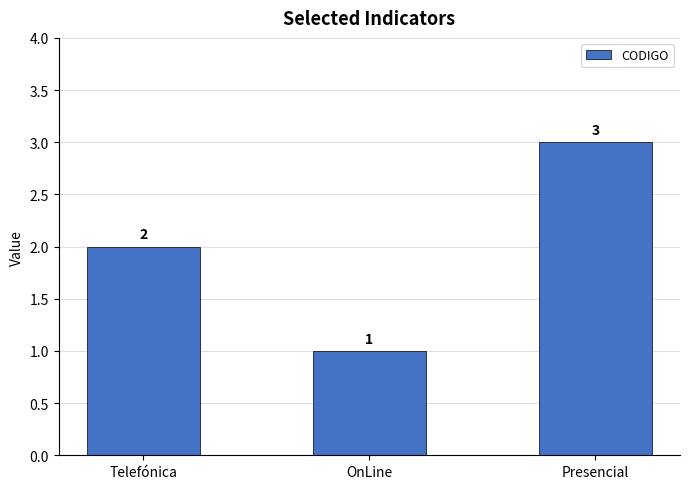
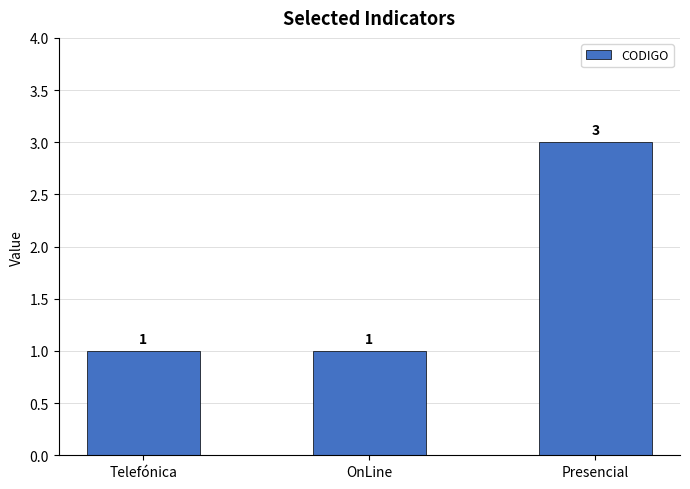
  {
-   "Telefónica": 2,
+   "Telefónica": 1,
    "OnLine": 1,
    "Presencial": 3
  }
